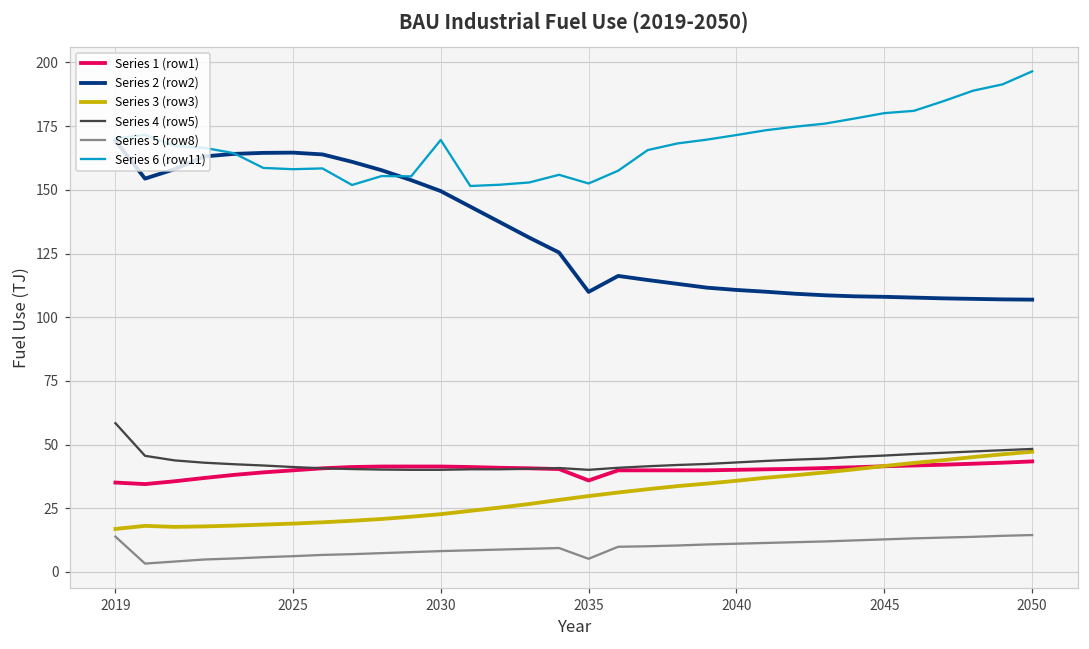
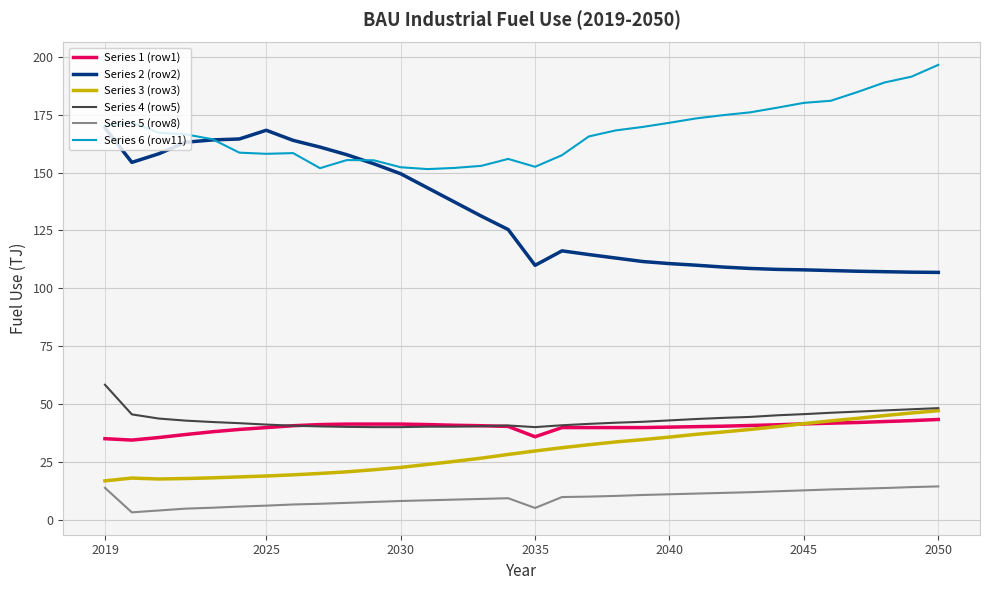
  {
    "Series 1 (row1)": {
      "2019": 35,
      "2025": 40,
      "2030": 41,
      "2035": 36,
      "2040": 40,
      "2050": 43
    },
    "Series 2 (row2)": {
-     "2025": 165,
+     "2025": 168,
      "2030": 150,
      "2035": 110,
      "2040": 111,
      "2045": 108,
      "2050": 107
    },
    "Series 3 (row3)": {
      "2019": 17,
      "2025": 19,
      "2030": 23,
      "2035": 30,
      "2040": 36,
      "2050": 47
    },
    "Series 4 (row5)": {
      "2019": 58,
      "2025": 41,
      "2030": 40,
      "2035": 40,
      "2040": 43,
      "2045": 46,
      "2050": 48
    },
    "Series 5 (row8)": {
      "2019": 14,
      "2025": 6,
      "2030": 8,
      "2035": 5,
      "2040": 11,
      "2045": 13,
      "2050": 15
    },
    "Series 6 (row11)": {
      "2025": 158,
-     "2030": 170,
+     "2030": 152,
      "2035": 152,
      "2040": 172,
      "2045": 180,
      "2050": 197
    }
  }
